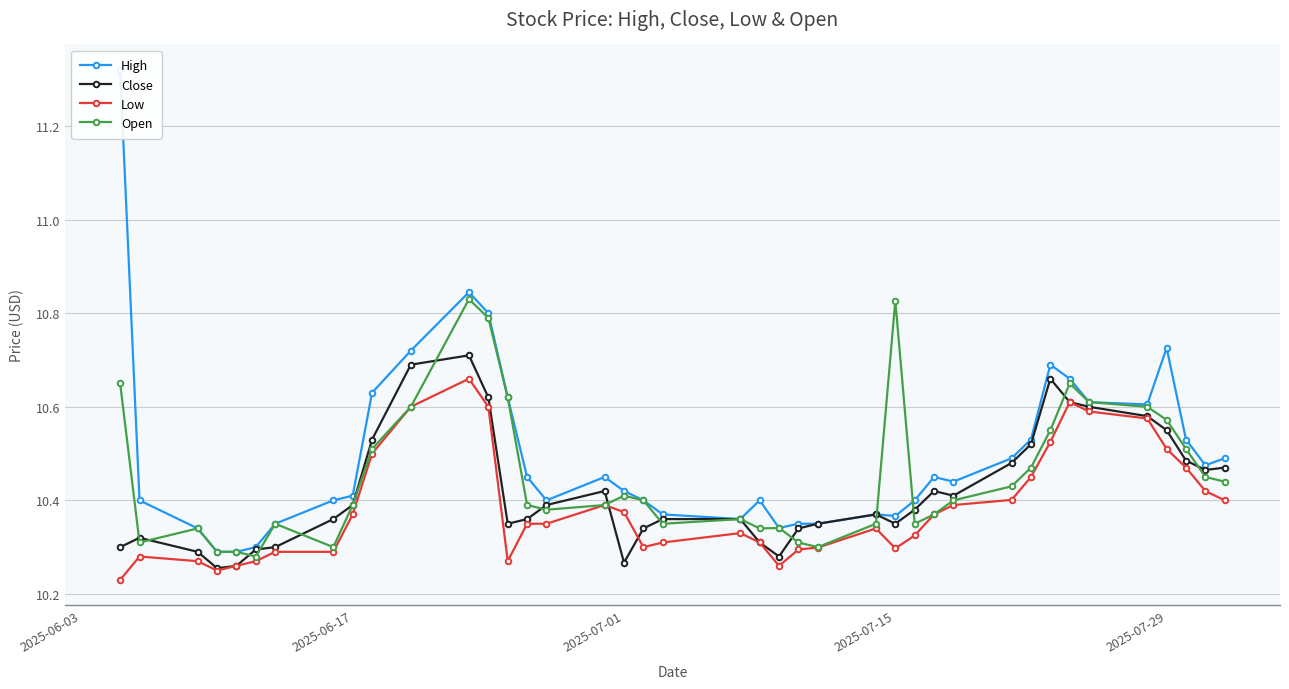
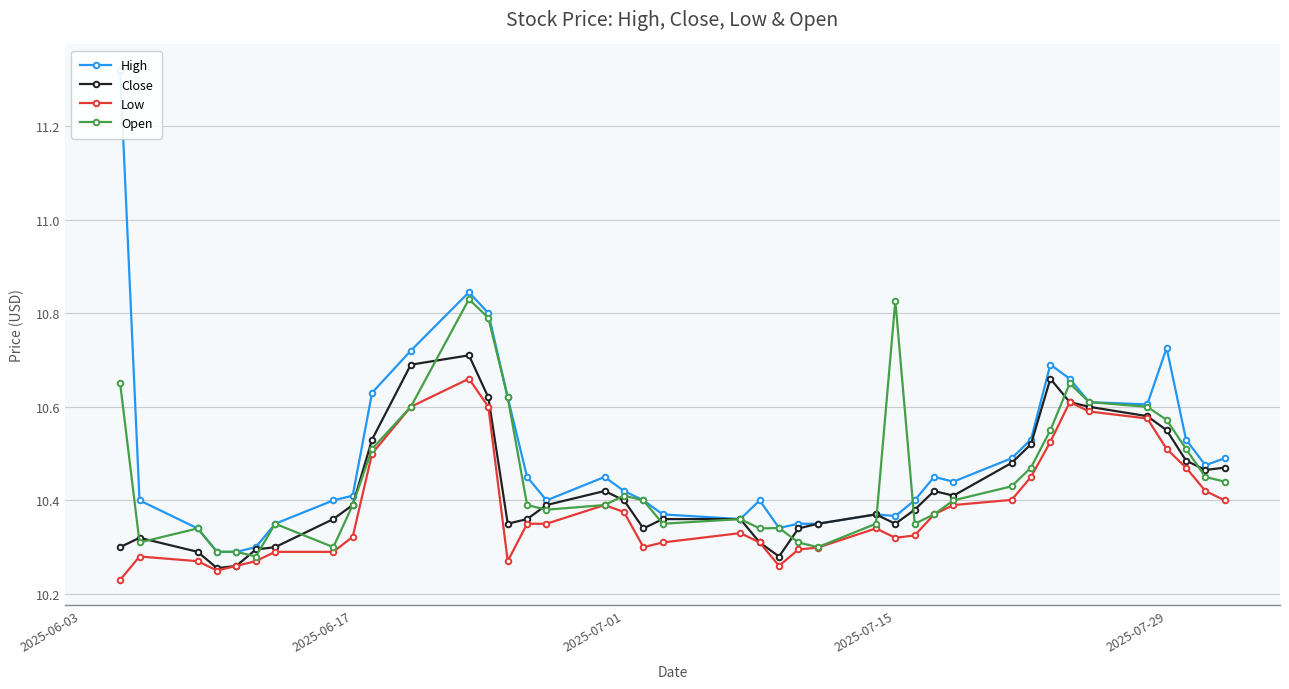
  {
    "High": {
      "2025-06-17": 10.41,
      "2025-07-01": 10.42,
      "2025-07-15": 10.37,
      "2025-07-29": 10.73
    },
    "Close": {
-     "2025-07-01": 10.27,
+     "2025-07-01": 10.40,
      "2025-07-15": 10.35,
      "2025-07-29": 10.55
    },
    "Low": {
-     "2025-06-17": 10.37,
+     "2025-06-17": 10.32,
      "2025-07-01": 10.38,
-     "2025-07-15": 10.30,
+     "2025-07-15": 10.32,
      "2025-07-29": 10.51
    },
    "Open": {
      "2025-07-01": 10.41,
      "2025-07-15": 10.83,
      "2025-07-29": 10.57
    }
  }
